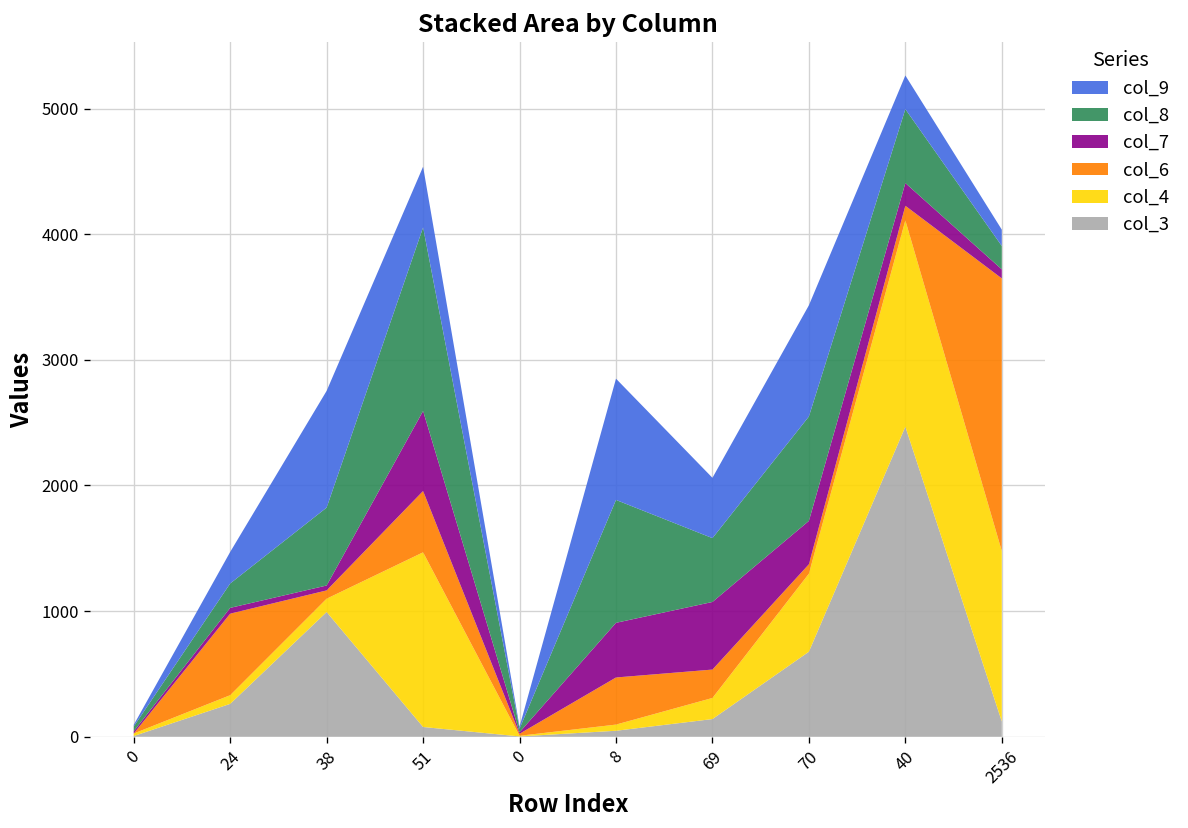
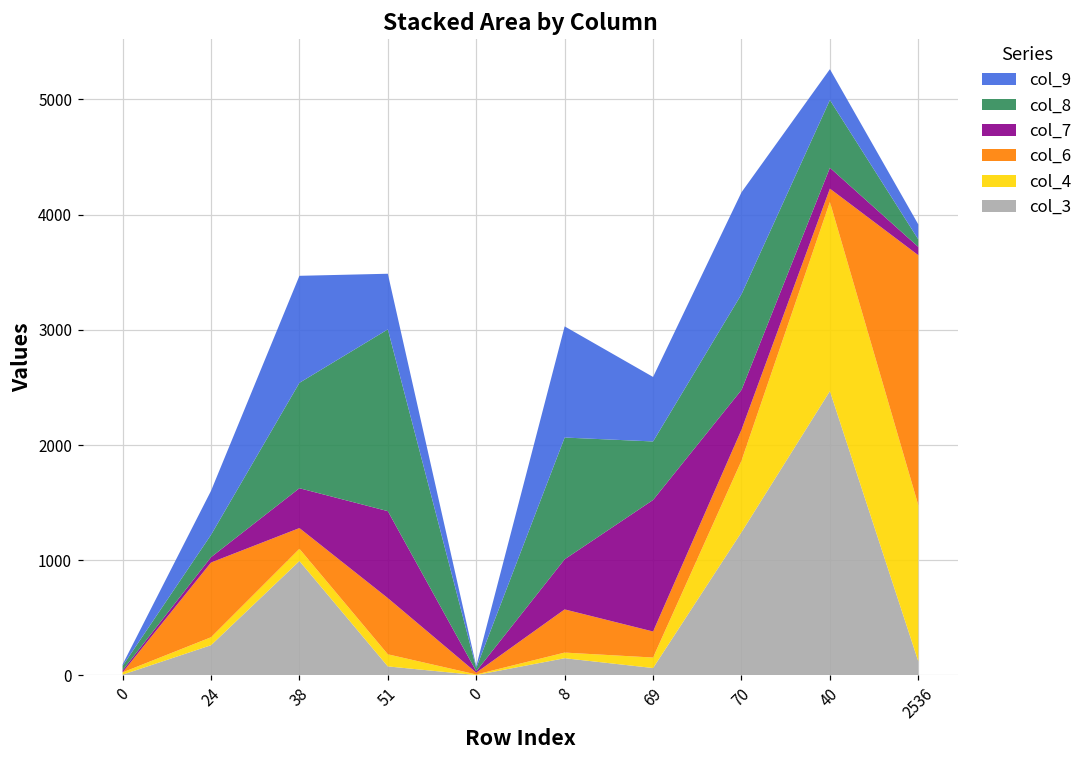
  {
    "col_3": {
      "24": 260,
      "38": 990,
      "51": 80,
-     "8": 50,
-     "69": 140,
-     "70": 680,
+     "8": 150,
+     "69": 60,
+     "70": 1240,
      "40": 2470,
      "2536": 120
    },
    "col_4": {
      "24": 70,
      "38": 110,
-     "51": 1390,
+     "51": 110,
      "8": 50,
-     "69": 170,
+     "69": 90,
      "70": 620,
      "40": 1640,
      "2536": 1360
    },
    "col_6": {
      "24": 650,
-     "38": 70,
+     "38": 180,
      "51": 490,
      "8": 380,
      "69": 230,
-     "70": 80,
+     "70": 270,
      "40": 120,
      "2536": 2170
    },
    "col_7": {
      "24": 50,
-     "38": 40,
-     "51": 640,
+     "38": 350,
+     "51": 760,
      "8": 440,
-     "69": 540,
+     "69": 1140,
      "70": 350,
      "40": 180,
      "2536": 70
    },
    "col_8": {
      "24": 190,
-     "38": 620,
-     "51": 1460,
-     "8": 980,
+     "38": 920,
+     "51": 1580,
+     "8": 1060,
      "69": 510,
      "70": 830,
      "40": 590,
-     "2536": 190
+     "2536": 70
    },
    "col_9": {
-     "24": 250,
+     "24": 380,
      "38": 930,
      "51": 480,
      "8": 970,
-     "69": 480,
+     "69": 560,
      "70": 890,
      "40": 270,
      "2536": 130
    }
  }
